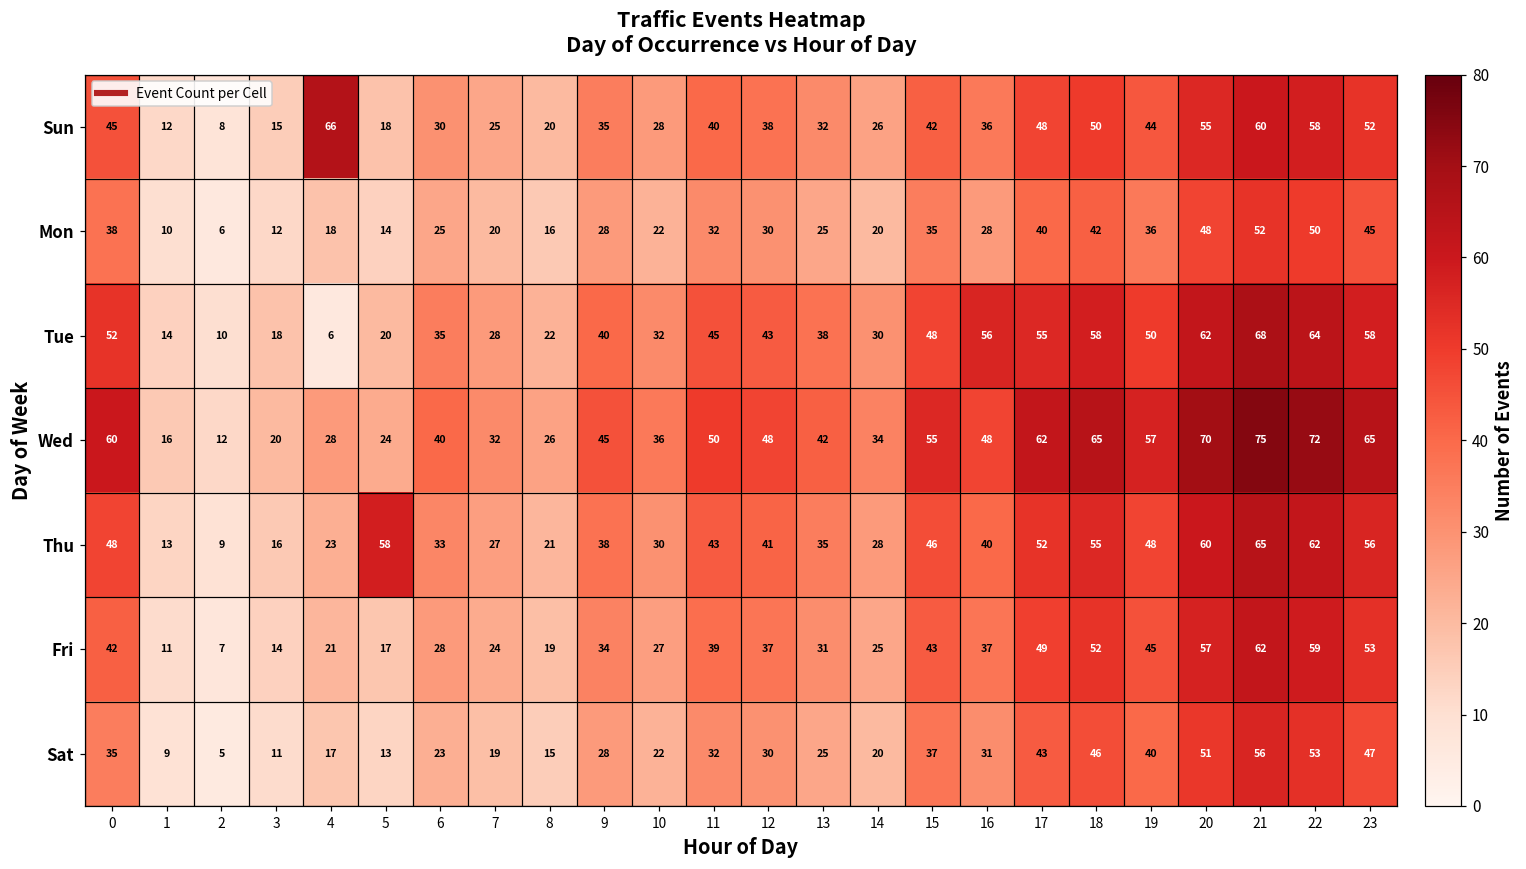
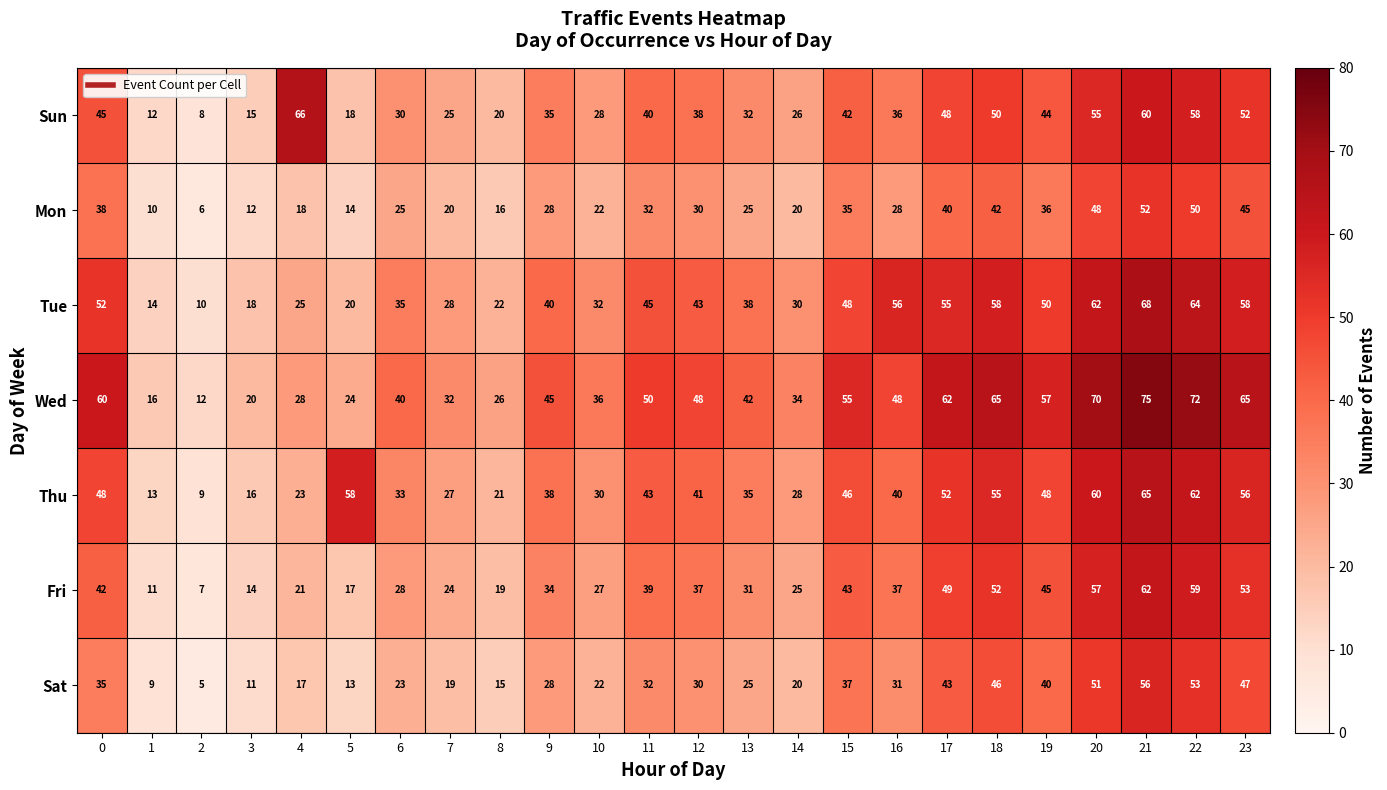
  {
    "Sun": {
      "0": 45,
      "1": 12,
      "2": 8,
      "3": 15,
      "4": 66,
      "5": 18,
      "6": 30,
      "7": 25,
      "8": 20,
      "9": 35,
      "10": 28,
      "11": 40,
      "12": 38,
      "13": 32,
      "14": 26,
      "15": 42,
      "16": 36,
      "17": 48,
      "18": 50,
      "19": 44,
      "20": 55,
      "21": 60,
      "22": 58,
      "23": 52
    },
    "Mon": {
      "0": 38,
      "1": 10,
      "2": 6,
      "3": 12,
      "4": 18,
      "5": 14,
      "6": 25,
      "7": 20,
      "8": 16,
      "9": 28,
      "10": 22,
      "11": 32,
      "12": 30,
      "13": 25,
      "14": 20,
      "15": 35,
      "16": 28,
      "17": 40,
      "18": 42,
      "19": 36,
      "20": 48,
      "21": 52,
      "22": 50,
      "23": 45
    },
    "Tue": {
      "0": 52,
      "1": 14,
      "2": 10,
      "3": 18,
-     "4": 6,
+     "4": 25,
      "5": 20,
      "6": 35,
      "7": 28,
      "8": 22,
      "9": 40,
      "10": 32,
      "11": 45,
      "12": 43,
      "13": 38,
      "14": 30,
      "15": 48,
      "16": 56,
      "17": 55,
      "18": 58,
      "19": 50,
      "20": 62,
      "21": 68,
      "22": 64,
      "23": 58
    },
    "Wed": {
      "0": 60,
      "1": 16,
      "2": 12,
      "3": 20,
      "4": 28,
      "5": 24,
      "6": 40,
      "7": 32,
      "8": 26,
      "9": 45,
      "10": 36,
      "11": 50,
      "12": 48,
      "13": 42,
      "14": 34,
      "15": 55,
      "16": 48,
      "17": 62,
      "18": 65,
      "19": 57,
      "20": 70,
      "21": 75,
      "22": 72,
      "23": 65
    },
    "Thu": {
      "0": 48,
      "1": 13,
      "2": 9,
      "3": 16,
      "4": 23,
      "5": 58,
      "6": 33,
      "7": 27,
      "8": 21,
      "9": 38,
      "10": 30,
      "11": 43,
      "12": 41,
      "13": 35,
      "14": 28,
      "15": 46,
      "16": 40,
      "17": 52,
      "18": 55,
      "19": 48,
      "20": 60,
      "21": 65,
      "22": 62,
      "23": 56
    },
    "Fri": {
      "0": 42,
      "1": 11,
      "2": 7,
      "3": 14,
      "4": 21,
      "5": 17,
      "6": 28,
      "7": 24,
      "8": 19,
      "9": 34,
      "10": 27,
      "11": 39,
      "12": 37,
      "13": 31,
      "14": 25,
      "15": 43,
      "16": 37,
      "17": 49,
      "18": 52,
      "19": 45,
      "20": 57,
      "21": 62,
      "22": 59,
      "23": 53
    },
    "Sat": {
      "0": 35,
      "1": 9,
      "2": 5,
      "3": 11,
      "4": 17,
      "5": 13,
      "6": 23,
      "7": 19,
      "8": 15,
      "9": 28,
      "10": 22,
      "11": 32,
      "12": 30,
      "13": 25,
      "14": 20,
      "15": 37,
      "16": 31,
      "17": 43,
      "18": 46,
      "19": 40,
      "20": 51,
      "21": 56,
      "22": 53,
      "23": 47
    }
  }
